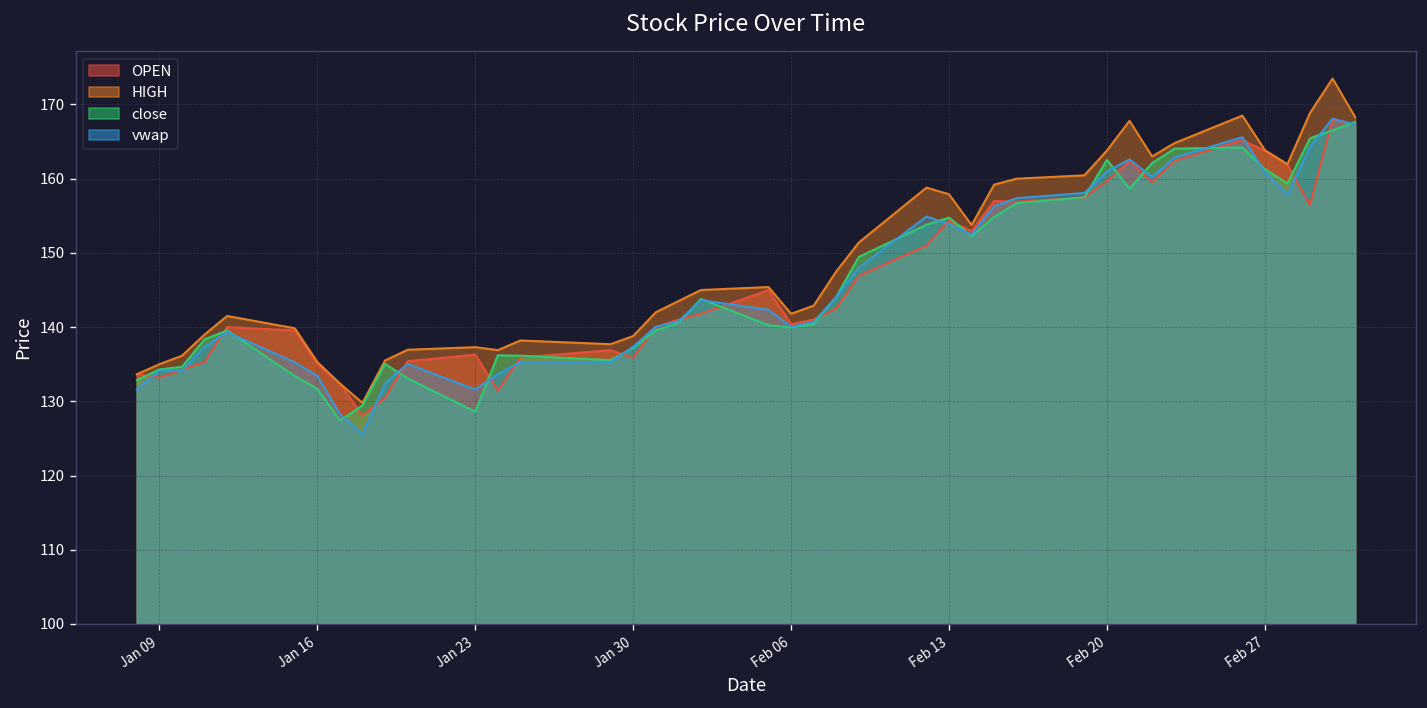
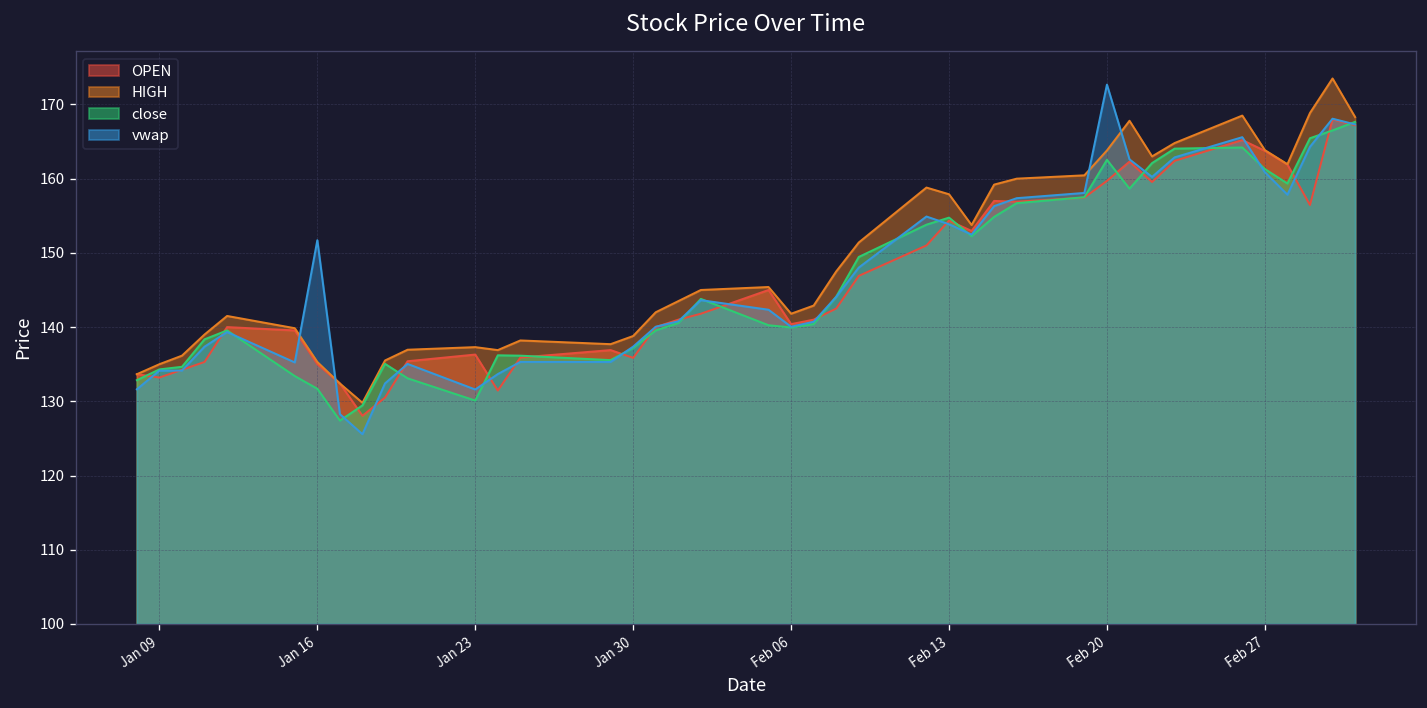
  {
    "close": {
      "Jan 16": 132,
-     "Jan 23": 129,
+     "Jan 23": 130,
      "Feb 20": 163,
      "Feb 27": 161
    },
    "vwap": {
-     "Jan 16": 133,
+     "Jan 16": 152,
      "Jan 23": 132,
      "Feb 13": 154,
-     "Feb 20": 161,
+     "Feb 20": 173,
      "Feb 27": 161
    }
  }
